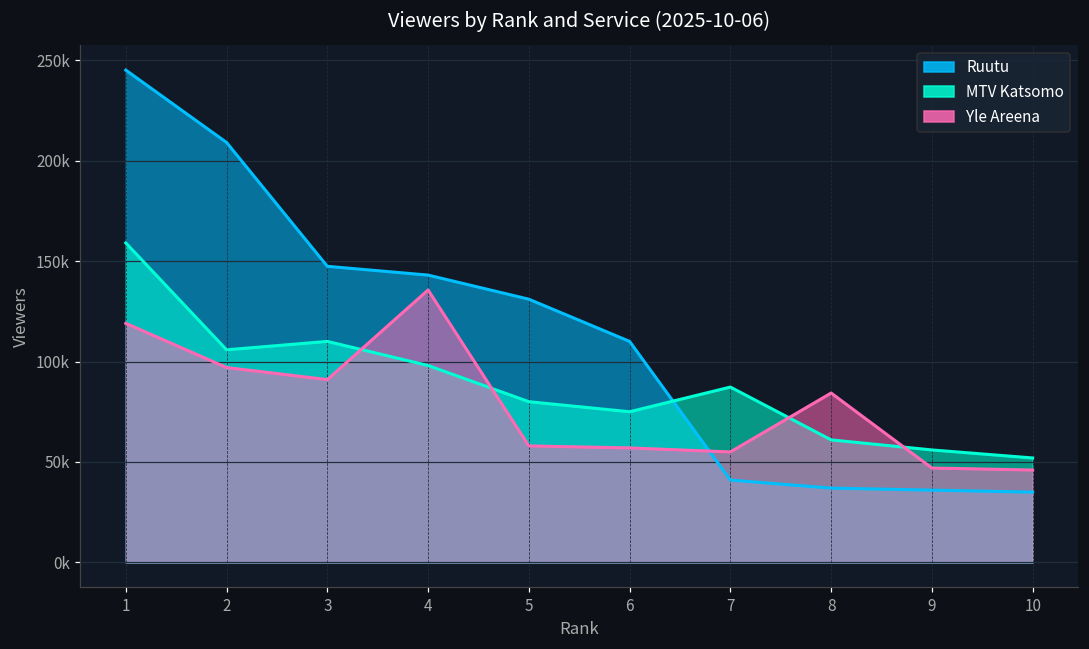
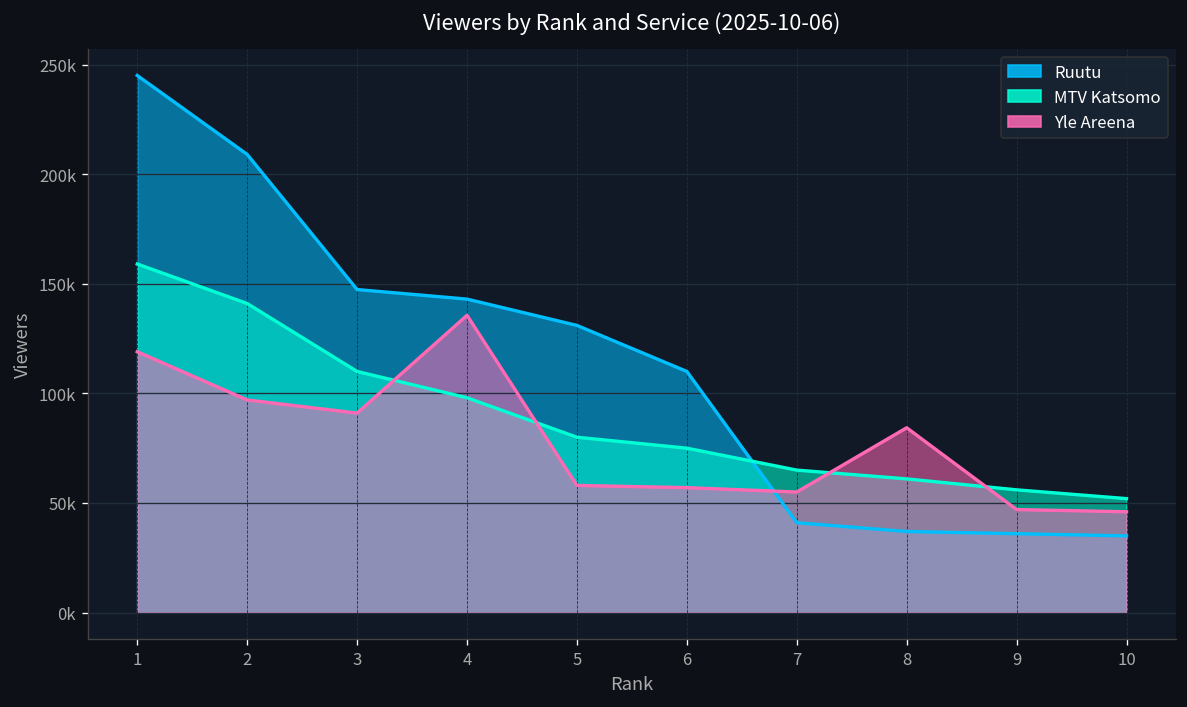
  {
    "Ruutu": {
      "1": 245000,
      "2": 209000,
      "3": 147000,
      "4": 143000,
      "5": 131000,
      "6": 110000,
      "7": 41000,
      "8": 37000,
      "9": 36000,
      "10": 35000
    },
    "MTV Katsomo": {
      "1": 159000,
-     "2": 106000,
+     "2": 141000,
      "3": 110000,
      "4": 98000,
      "5": 80000,
      "6": 75000,
-     "7": 87000,
+     "7": 65000,
      "8": 61000,
      "9": 56000,
      "10": 52000
    },
    "Yle Areena": {
      "1": 119000,
      "2": 97000,
      "3": 91000,
      "4": 136000,
      "5": 58000,
      "6": 57000,
      "7": 55000,
      "8": 84000,
      "9": 47000,
      "10": 46000
    }
  }
